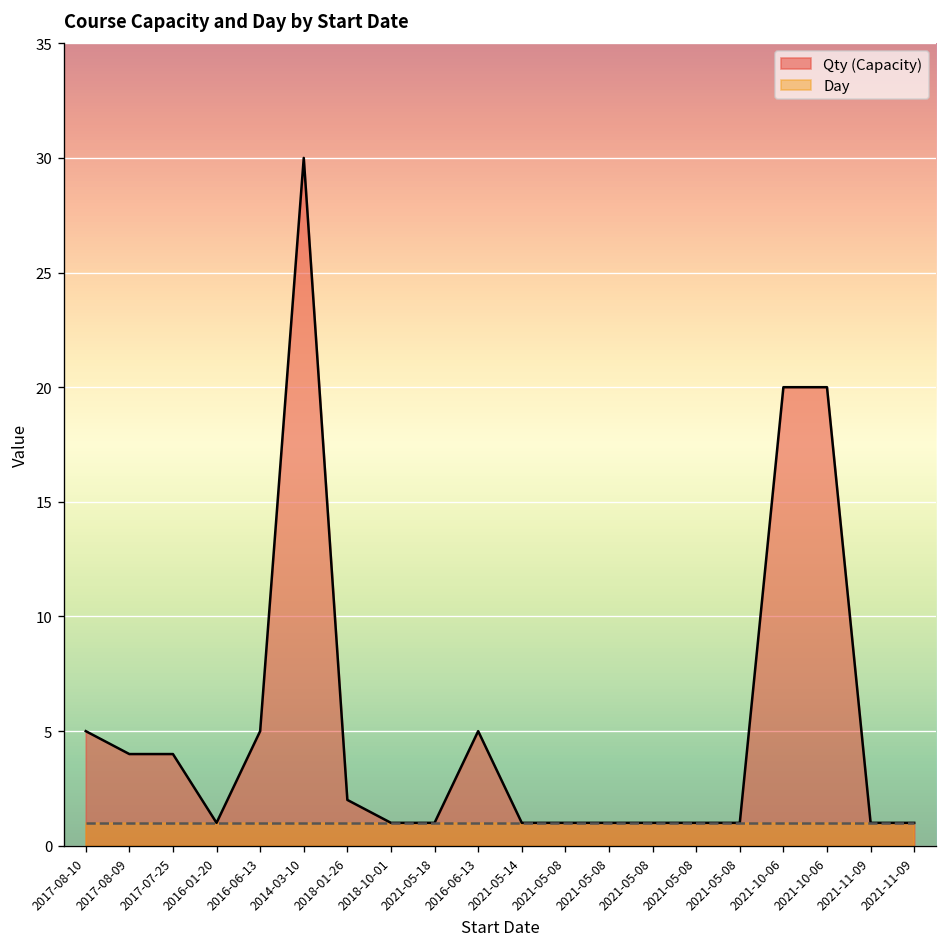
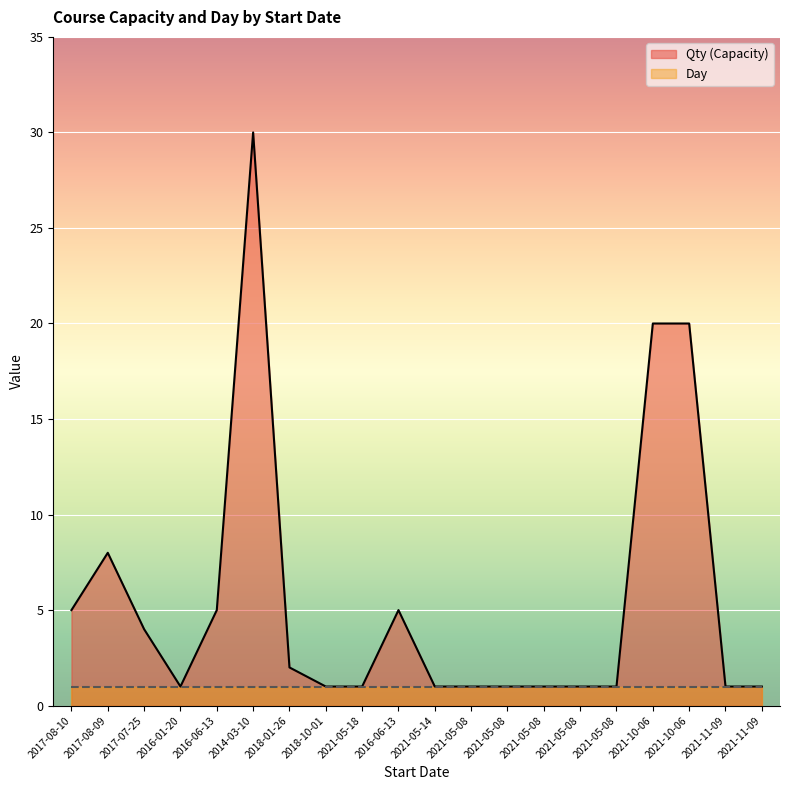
  {
    "Qty (Capacity)": {
      "2017-08-10": 5,
-     "2017-08-09": 4,
+     "2017-08-09": 8,
      "2017-07-25": 4,
      "2014-03-10": 30,
      "2018-01-26": 2
    },
    "Day": {
      "2017-08-10": 1,
      "2017-08-09": 1,
      "2017-07-25": 1,
      "2014-03-10": 1,
      "2018-01-26": 1
    }
  }
